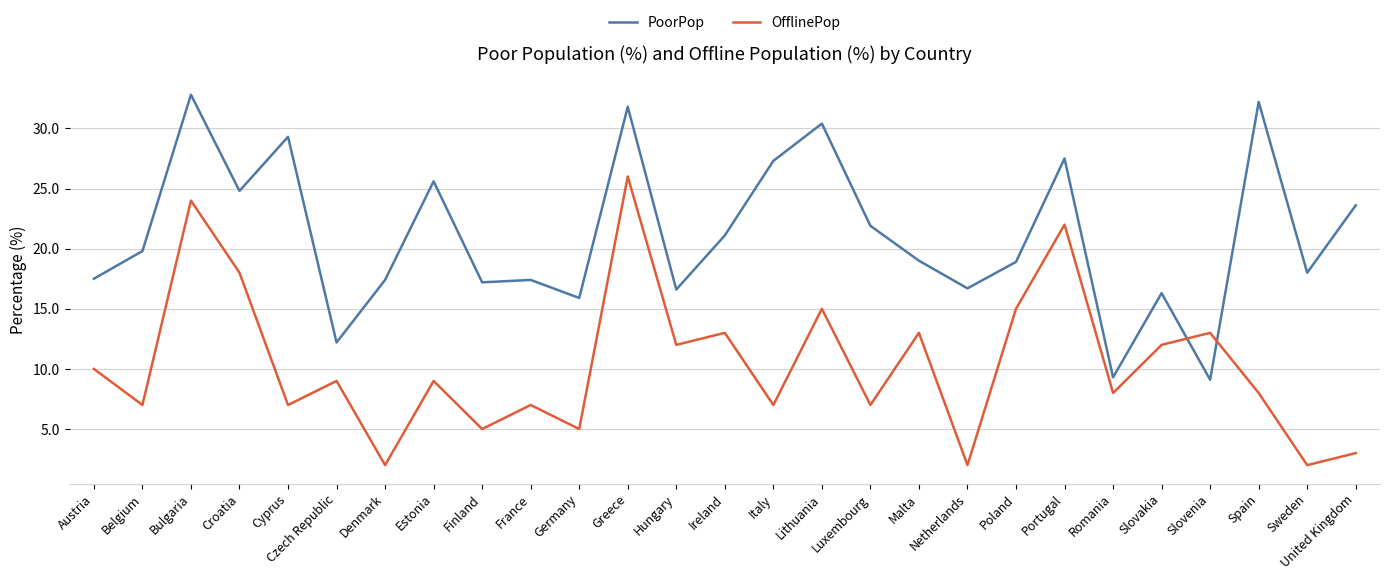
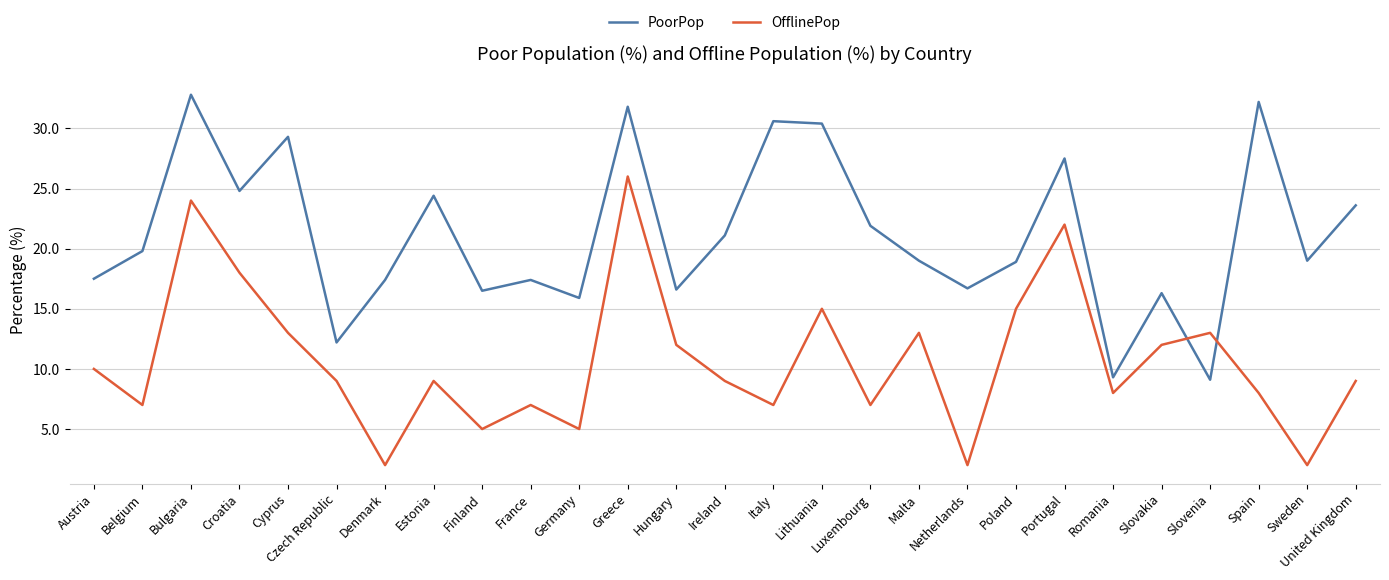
  {
    "PoorPop": {
      "Austria": 17.5,
      "Belgium": 19.8,
      "Bulgaria": 32.8,
      "Croatia": 24.8,
      "Cyprus": 29.3,
      "Czech Republic": 12.2,
      "Denmark": 17.4,
-     "Estonia": 25.6,
-     "Finland": 17.2,
+     "Estonia": 24.4,
+     "Finland": 16.5,
      "France": 17.4,
      "Germany": 15.9,
      "Greece": 31.8,
      "Hungary": 16.6,
      "Ireland": 21.1,
-     "Italy": 27.3,
+     "Italy": 30.6,
      "Lithuania": 30.4,
      "Luxembourg": 21.9,
      "Malta": 19.0,
      "Netherlands": 16.7,
      "Poland": 18.9,
      "Portugal": 27.5,
      "Romania": 9.3,
      "Slovakia": 16.3,
      "Slovenia": 9.1,
      "Spain": 32.2,
-     "Sweden": 18,
+     "Sweden": 19,
      "United Kingdom": 23.6
    },
    "OfflinePop": {
      "Austria": 10,
      "Belgium": 7,
      "Bulgaria": 24,
      "Croatia": 18,
-     "Cyprus": 7,
+     "Cyprus": 13,
      "Czech Republic": 9,
      "Denmark": 2,
      "Estonia": 9,
      "Finland": 5,
      "France": 7,
      "Germany": 5,
      "Greece": 26,
      "Hungary": 12,
-     "Ireland": 13,
+     "Ireland": 9,
      "Italy": 7,
      "Lithuania": 15,
      "Luxembourg": 7,
      "Malta": 13,
      "Netherlands": 2,
      "Poland": 15,
      "Portugal": 22,
      "Romania": 8,
      "Slovakia": 12,
      "Slovenia": 13,
      "Spain": 8,
      "Sweden": 2,
-     "United Kingdom": 3
+     "United Kingdom": 9
    }
  }
